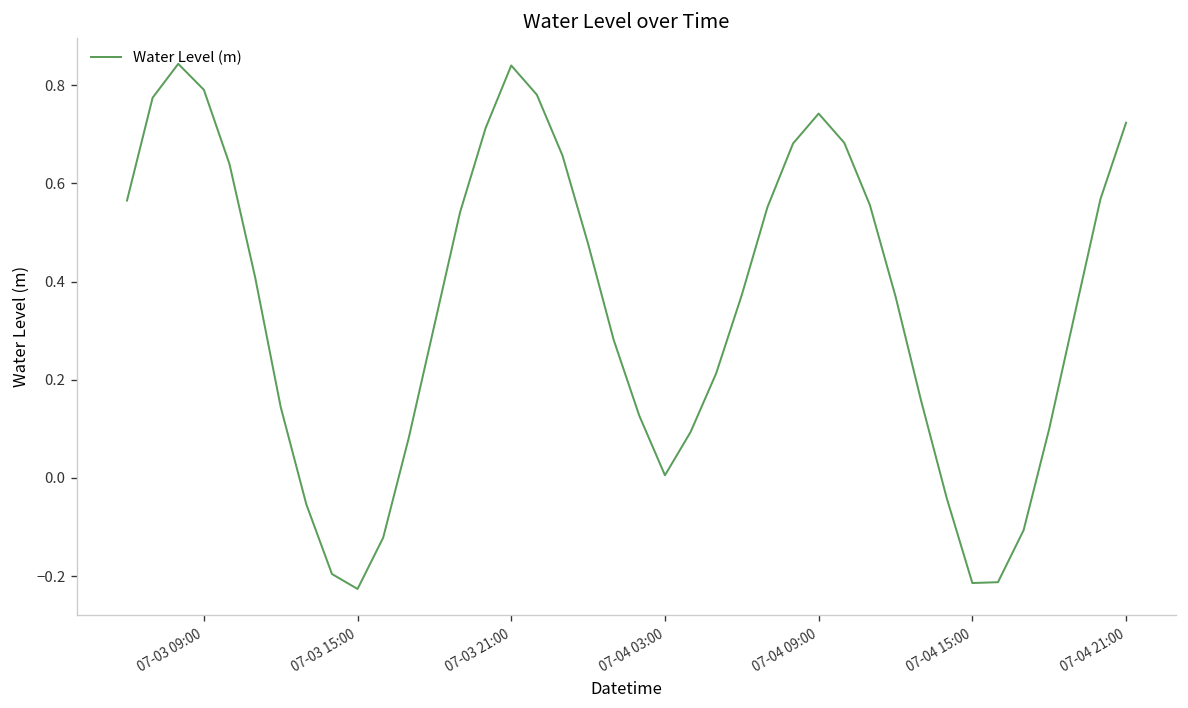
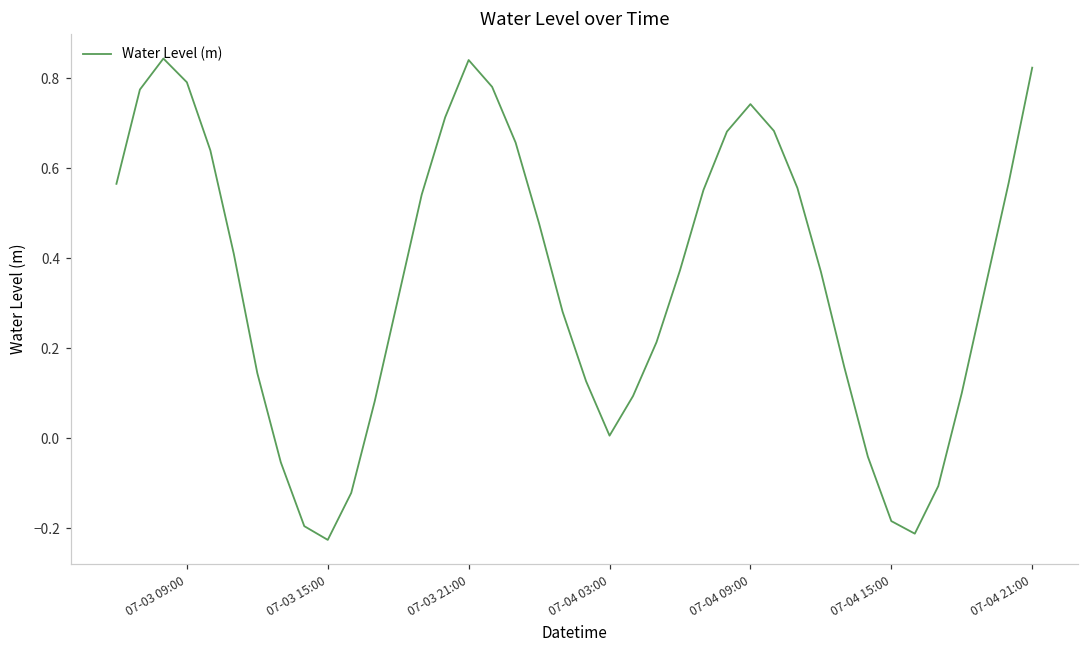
  {
    "07-03 09:00": 0.79,
    "07-03 15:00": -0.23,
    "07-03 21:00": 0.84,
    "07-04 03:00": 0.01,
    "07-04 09:00": 0.74,
-   "07-04 15:00": -0.21,
-   "07-04 21:00": 0.72
+   "07-04 15:00": -0.18,
+   "07-04 21:00": 0.82
  }
